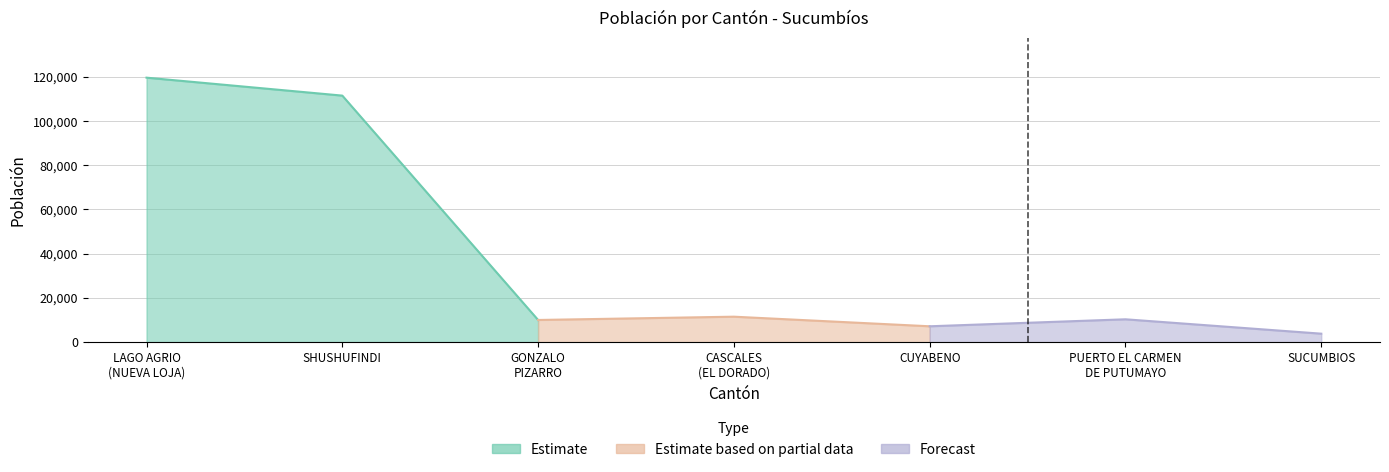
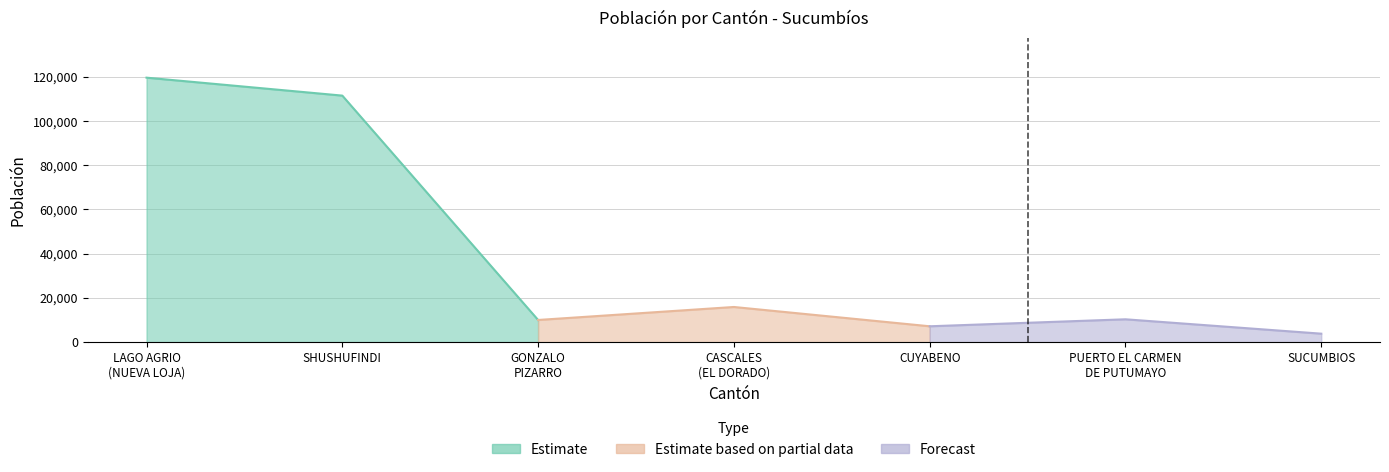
  {
    "Estimate": {
      "LAGO AGRIO (NUEVA LOJA)": "120,000",
      "SHUSHUFINDI": "111,000"
    },
    "Estimate based on partial data": {
-     "CASCALES (EL DORADO)": "11,000"
+     "CASCALES (EL DORADO)": "16,000"
    },
    "Forecast": {
      "PUERTO EL CARMEN DE PUTUMAYO": "10,000",
      "SUCUMBIOS": "4,000"
    }
  }
